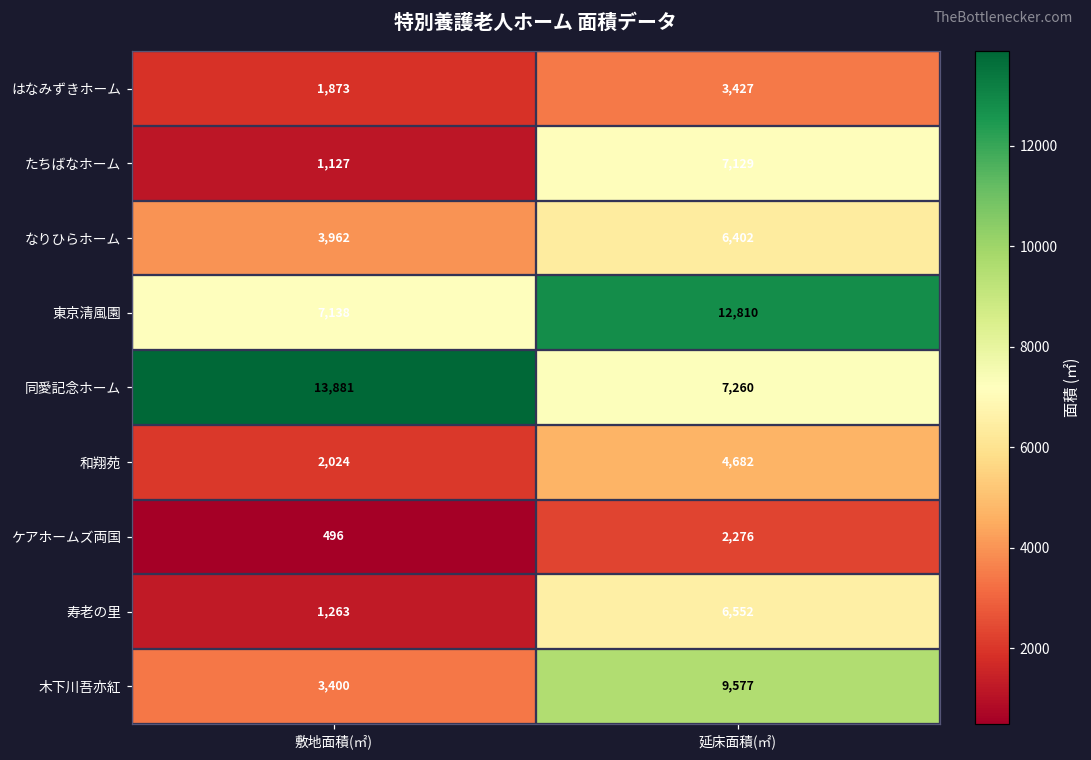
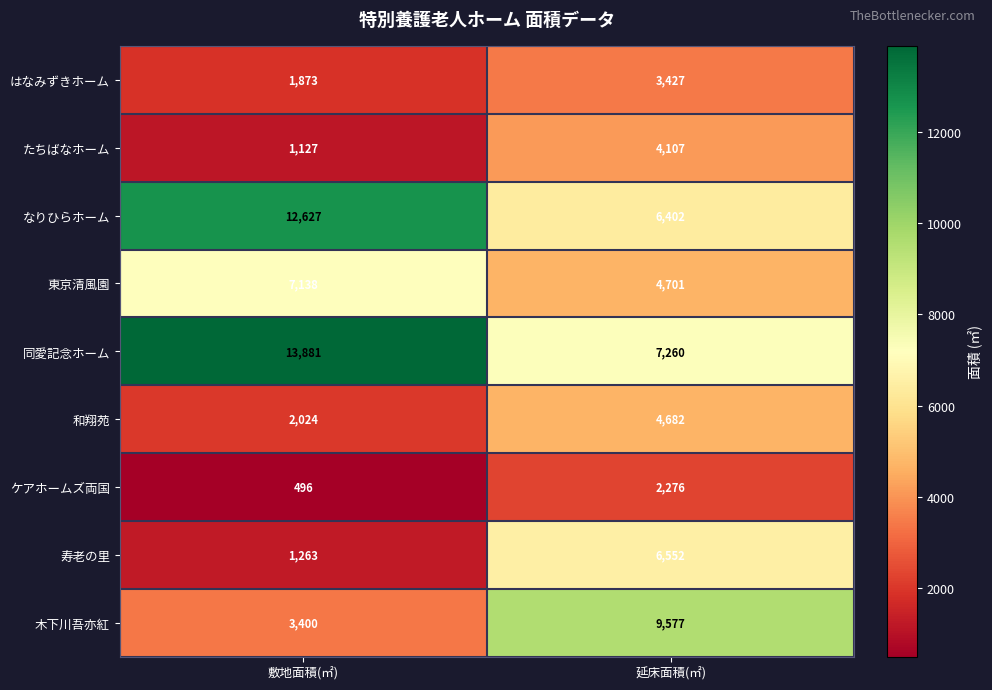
  {
    "はなみずきホーム": {
      "敷地面積(㎡)": "1,873",
      "延床面積(㎡)": "3,427"
    },
    "たちばなホーム": {
      "敷地面積(㎡)": "1,127",
-     "延床面積(㎡)": "7,129"
+     "延床面積(㎡)": "4,107"
    },
    "なりひらホーム": {
-     "敷地面積(㎡)": "3,962",
+     "敷地面積(㎡)": "12,627",
      "延床面積(㎡)": "6,402"
    },
    "東京清風園": {
      "敷地面積(㎡)": "7,138",
-     "延床面積(㎡)": "12,810"
+     "延床面積(㎡)": "4,701"
    },
    "同愛記念ホーム": {
      "敷地面積(㎡)": "13,881",
      "延床面積(㎡)": "7,260"
    },
    "和翔苑": {
      "敷地面積(㎡)": "2,024",
      "延床面積(㎡)": "4,682"
    },
    "ケアホームズ両国": {
      "敷地面積(㎡)": "496",
      "延床面積(㎡)": "2,276"
    },
    "寿老の里": {
      "敷地面積(㎡)": "1,263",
      "延床面積(㎡)": "6,552"
    },
    "木下川吾亦紅": {
      "敷地面積(㎡)": "3,400",
      "延床面積(㎡)": "9,577"
    }
  }
